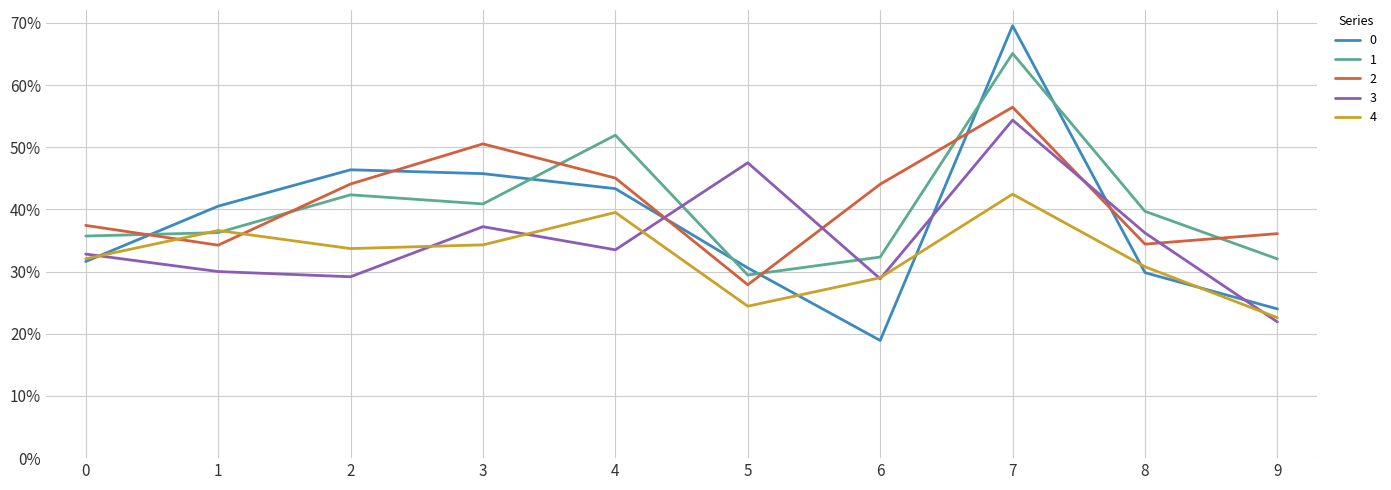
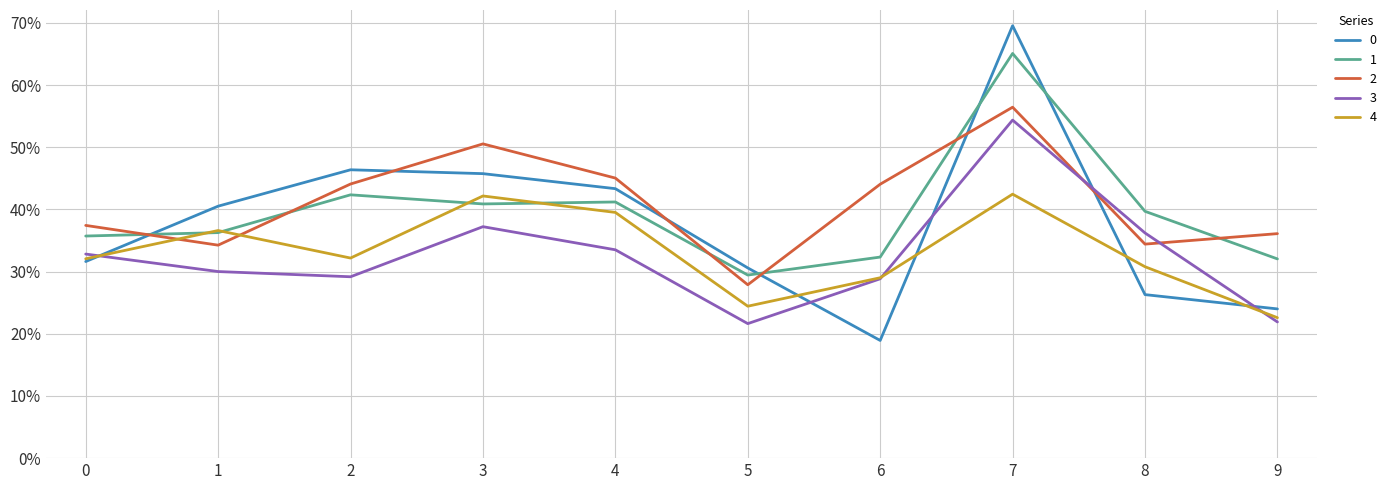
  {
    "0": {
      "0": "32%",
      "1": "41%",
      "2": "46%",
      "3": "46%",
      "4": "43%",
      "5": "31%",
      "6": "19%",
      "7": "70%",
-     "8": "30%",
+     "8": "26%",
      "9": "24%"
    },
    "1": {
      "0": "36%",
      "2": "42%",
      "3": "41%",
-     "4": "52%",
+     "4": "41%",
      "5": "29%",
      "6": "32%",
      "7": "65%",
      "8": "40%",
      "9": "32%"
    },
    "2": {
      "0": "37%",
      "1": "34%",
      "2": "44%",
      "3": "51%",
      "4": "45%",
      "5": "28%",
      "6": "44%",
      "7": "56%",
      "8": "34%",
      "9": "36%"
    },
    "3": {
      "0": "33%",
      "1": "30%",
      "2": "29%",
      "3": "37%",
      "4": "34%",
-     "5": "48%",
+     "5": "22%",
      "7": "54%",
      "8": "36%",
      "9": "22%"
    },
    "4": {
      "0": "32%",
-     "2": "34%",
-     "3": "34%",
+     "2": "32%",
+     "3": "42%",
      "4": "40%",
      "5": "24%",
      "7": "42%",
      "8": "31%",
      "9": "23%"
    }
  }
